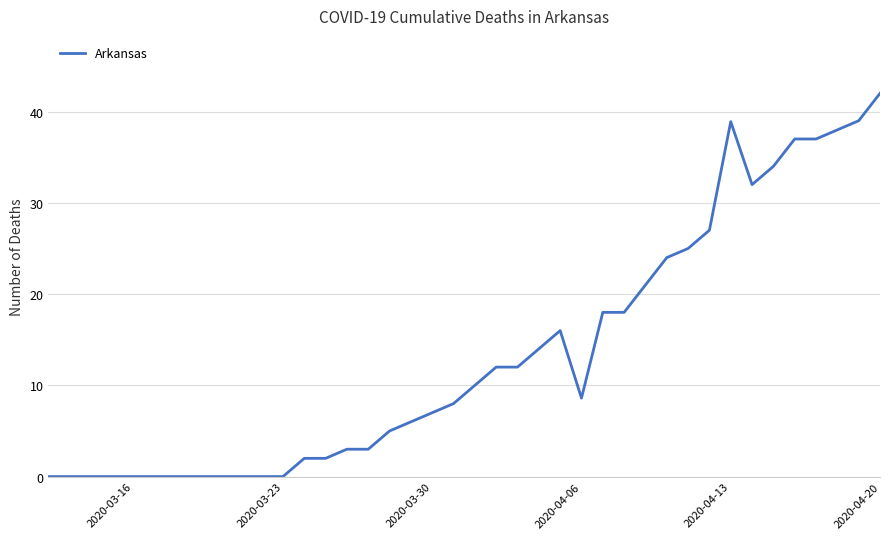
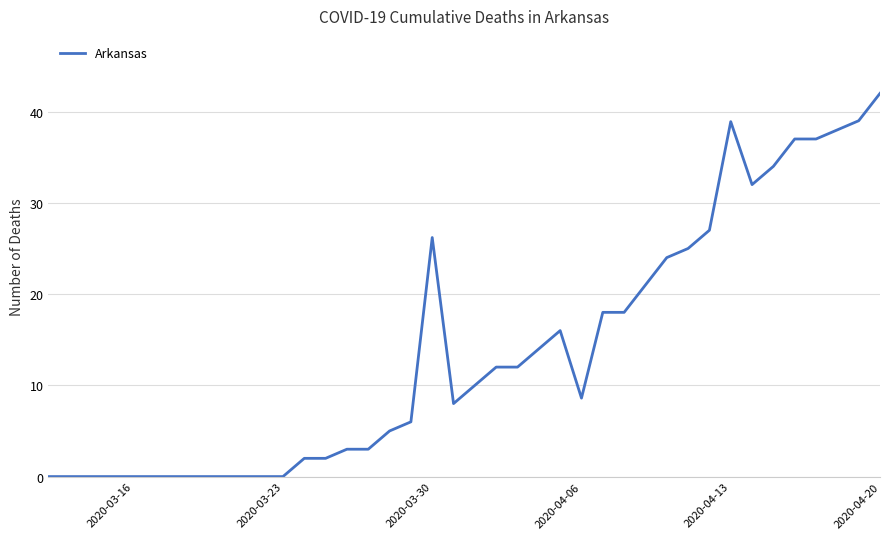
  {
    "2020-03-16": 0,
    "2020-03-23": 0,
-   "2020-03-30": 7,
+   "2020-03-30": 26,
    "2020-04-06": 9,
    "2020-04-13": 39,
    "2020-04-20": 42
  }
